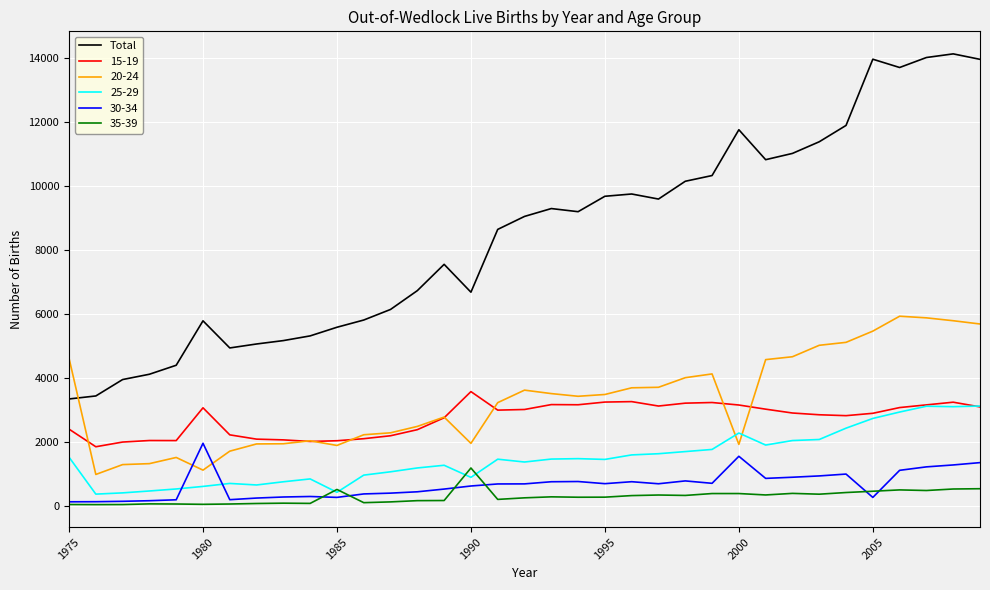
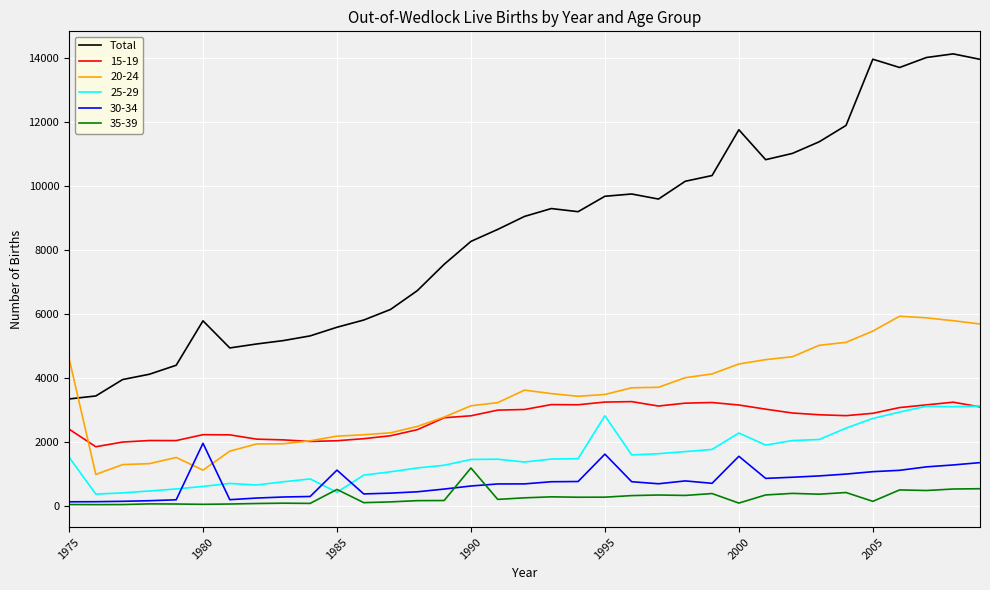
  {
    "Total": {
      "1975": 3300,
      "1980": 5800,
      "1985": 5600,
-     "1990": 6700,
+     "1990": 8300,
      "1995": 9700,
      "2000": 11800,
      "2005": 14000
    },
    "15-19": {
      "1975": 2400,
-     "1980": 3100,
+     "1980": 2200,
      "1985": 2000,
-     "1990": 3600,
+     "1990": 2800,
      "1995": 3200,
      "2000": 3200,
      "2005": 2900
    },
    "20-24": {
      "1975": 4600,
      "1980": 1100,
-     "1985": 1900,
-     "1990": 2000,
+     "1985": 2200,
+     "1990": 3100,
      "1995": 3500,
-     "2000": 1900,
+     "2000": 4400,
      "2005": 5500
    },
    "25-29": {
      "1975": 1500,
      "1980": 600,
      "1985": 400,
-     "1990": 900,
-     "1995": 1500,
+     "1990": 1500,
+     "1995": 2800,
      "2000": 2300,
      "2005": 2700
    },
    "30-34": {
      "1975": 100,
      "1980": 2000,
-     "1985": 300,
+     "1985": 1100,
      "1990": 600,
-     "1995": 700,
+     "1995": 1600,
      "2000": 1600,
-     "2005": 300
+     "2005": 1100
    },
    "35-39": {
      "1975": 0,
      "1980": 0,
      "1985": 500,
      "1990": 1200,
      "1995": 300,
-     "2000": 400,
-     "2005": 500
+     "2000": 100,
+     "2005": 100
    }
  }
